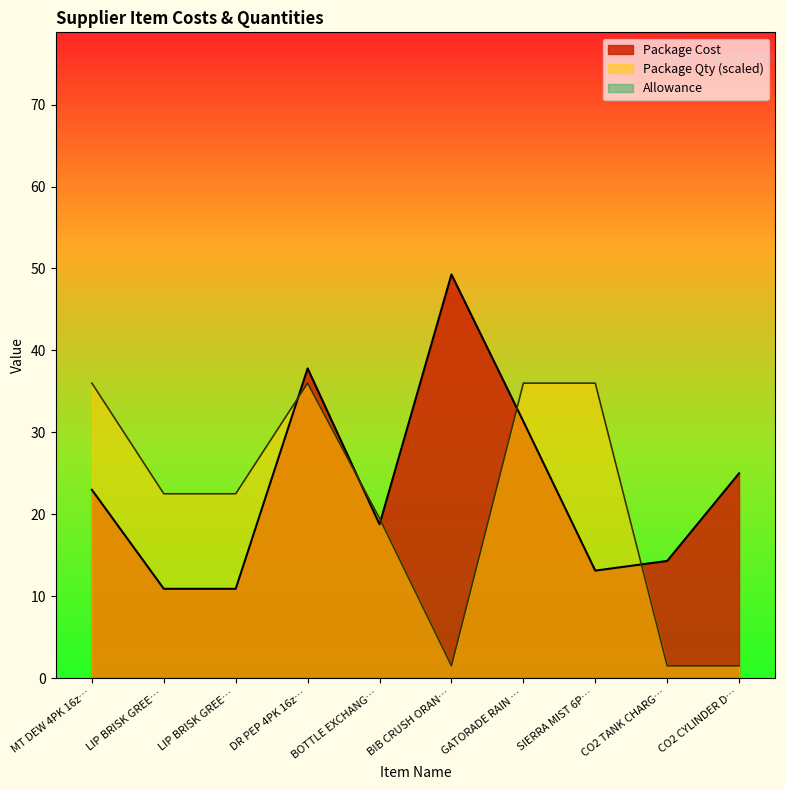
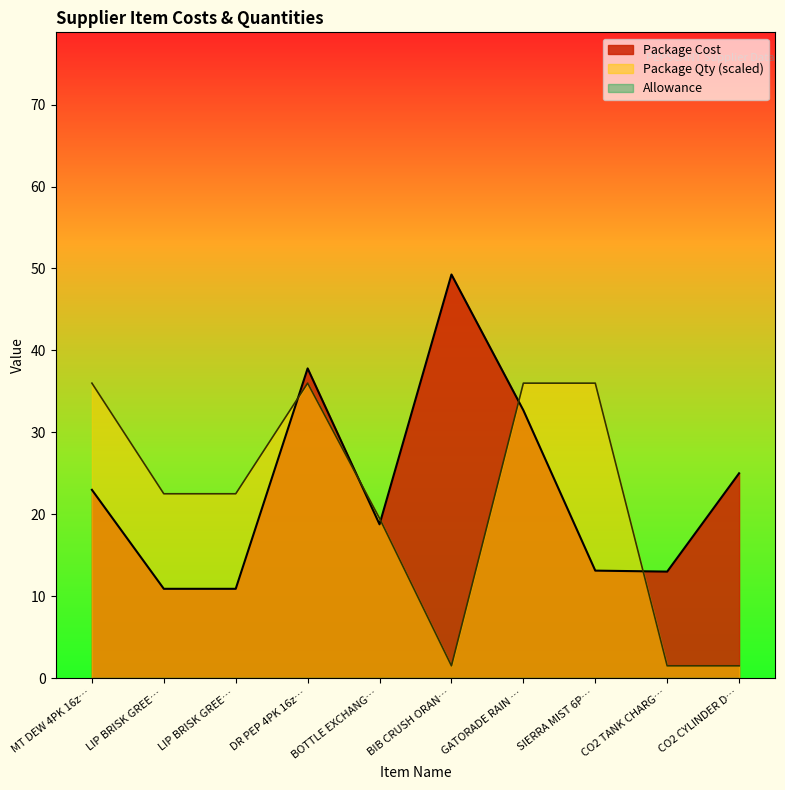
  {
    "Package Cost": {
      "MT DEW 4PK 16z…": 23,
      "DR PEP 4PK 16z…": 38,
      "BOTTLE EXCHANG…": 19,
      "BIB CRUSH ORAN…": 49,
-     "GATORADE RAIN …": 31,
+     "GATORADE RAIN …": 33,
      "SIERRA MIST 6P…": 13,
-     "CO2 TANK CHARG…": 14,
+     "CO2 TANK CHARG…": 13,
      "CO2 CYLINDER D…": 25
    },
    "Package Qty (scaled)": {
      "MT DEW 4PK 16z…": 36,
      "DR PEP 4PK 16z…": 36,
      "BOTTLE EXCHANG…": 20,
      "BIB CRUSH ORAN…": 2,
      "GATORADE RAIN …": 36,
      "SIERRA MIST 6P…": 36,
      "CO2 TANK CHARG…": 2,
      "CO2 CYLINDER D…": 2
    },
    "Allowance": {
      "MT DEW 4PK 16z…": 0,
      "DR PEP 4PK 16z…": 0,
      "BOTTLE EXCHANG…": 0,
      "BIB CRUSH ORAN…": 0,
      "GATORADE RAIN …": 0,
      "SIERRA MIST 6P…": 0,
      "CO2 TANK CHARG…": 0,
      "CO2 CYLINDER D…": 0
    }
  }
